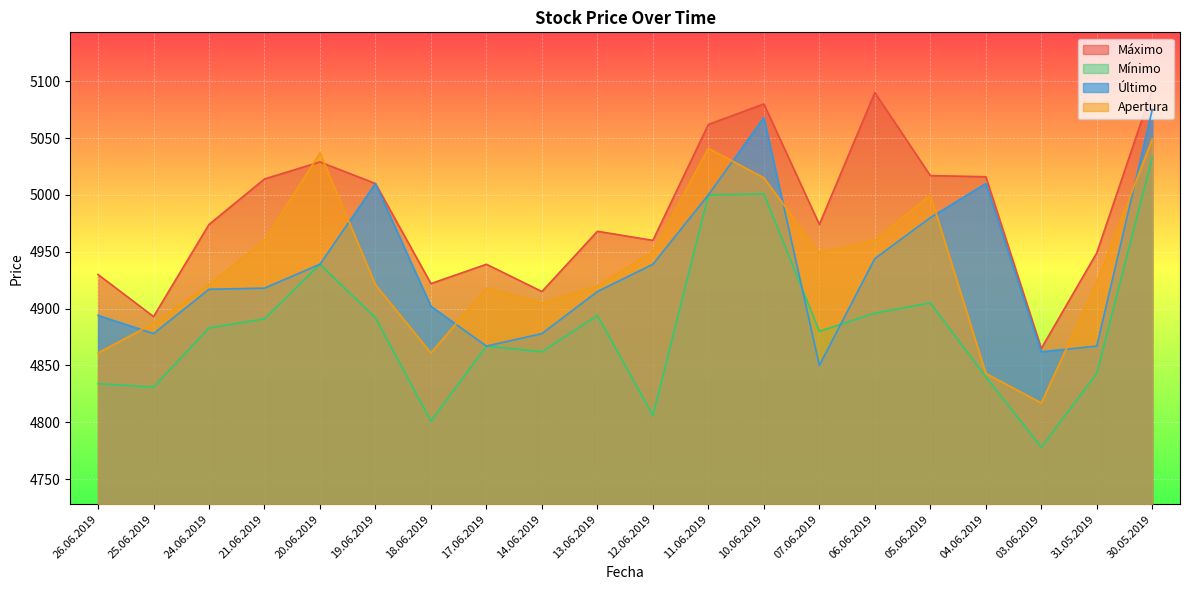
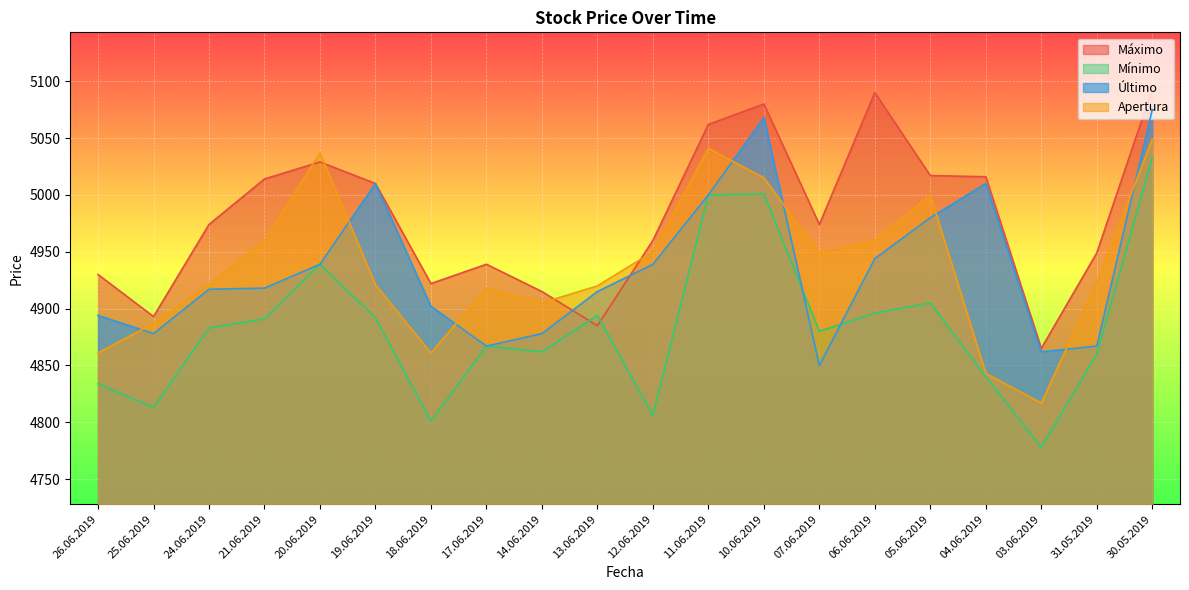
  {
    "Máximo": {
      "26.06.2019": 4930,
      "25.06.2019": 4893,
      "24.06.2019": 4974,
      "21.06.2019": 5014,
      "20.06.2019": 5029,
      "18.06.2019": 4922,
      "17.06.2019": 4939,
      "14.06.2019": 4915,
-     "13.06.2019": 4968,
+     "13.06.2019": 4885,
      "12.06.2019": 4960,
      "11.06.2019": 5062,
      "10.06.2019": 5080,
      "07.06.2019": 4974,
      "06.06.2019": 5090,
      "05.06.2019": 5017,
      "04.06.2019": 5016,
      "03.06.2019": 4865,
      "31.05.2019": 4949
    },
    "Mínimo": {
      "26.06.2019": 4834,
-     "25.06.2019": 4831,
+     "25.06.2019": 4813,
      "24.06.2019": 4883,
      "21.06.2019": 4891,
      "19.06.2019": 4892,
      "18.06.2019": 4801,
      "14.06.2019": 4862,
      "13.06.2019": 4894,
      "12.06.2019": 4806,
      "10.06.2019": 5001,
      "07.06.2019": 4880,
      "06.06.2019": 4896,
      "05.06.2019": 4905,
      "04.06.2019": 4840,
      "03.06.2019": 4778,
-     "31.05.2019": 4843,
+     "31.05.2019": 4860,
      "30.05.2019": 5033
    },
    "Último": {
      "26.06.2019": 4894,
      "25.06.2019": 4878,
      "24.06.2019": 4917,
      "21.06.2019": 4918,
      "18.06.2019": 4902,
      "14.06.2019": 4878,
      "13.06.2019": 4915,
      "12.06.2019": 4939,
      "10.06.2019": 5068,
      "07.06.2019": 4850,
      "06.06.2019": 4944,
      "05.06.2019": 4980,
      "04.06.2019": 5010,
      "03.06.2019": 4862,
      "31.05.2019": 4867
    },
    "Apertura": {
      "26.06.2019": 4861,
      "25.06.2019": 4887,
      "24.06.2019": 4921,
      "21.06.2019": 4960,
      "20.06.2019": 5037,
      "19.06.2019": 4921,
      "18.06.2019": 4861,
      "17.06.2019": 4918,
      "14.06.2019": 4905,
      "13.06.2019": 4920,
      "12.06.2019": 4950,
      "11.06.2019": 5041,
      "10.06.2019": 5015,
      "07.06.2019": 4949,
      "06.06.2019": 4960,
      "05.06.2019": 5000,
      "04.06.2019": 4843,
      "03.06.2019": 4817,
      "31.05.2019": 4923,
      "30.05.2019": 5049
    }
  }
